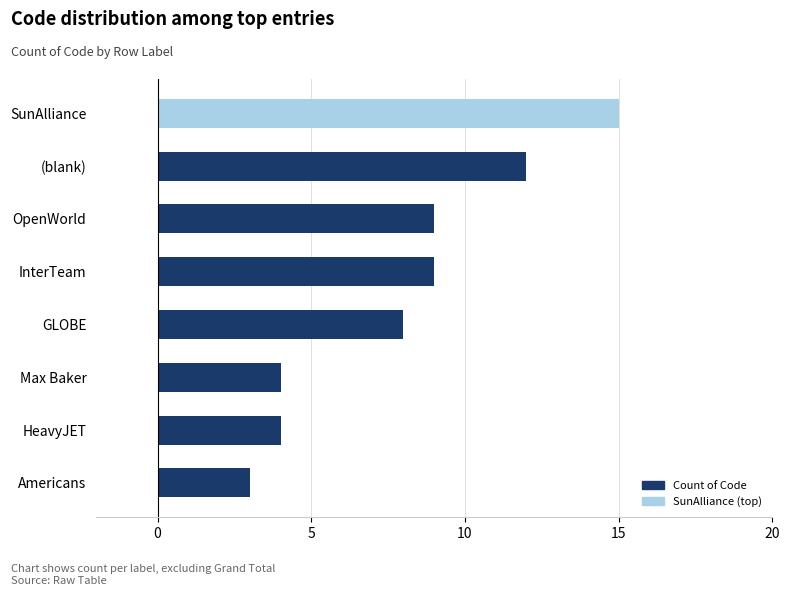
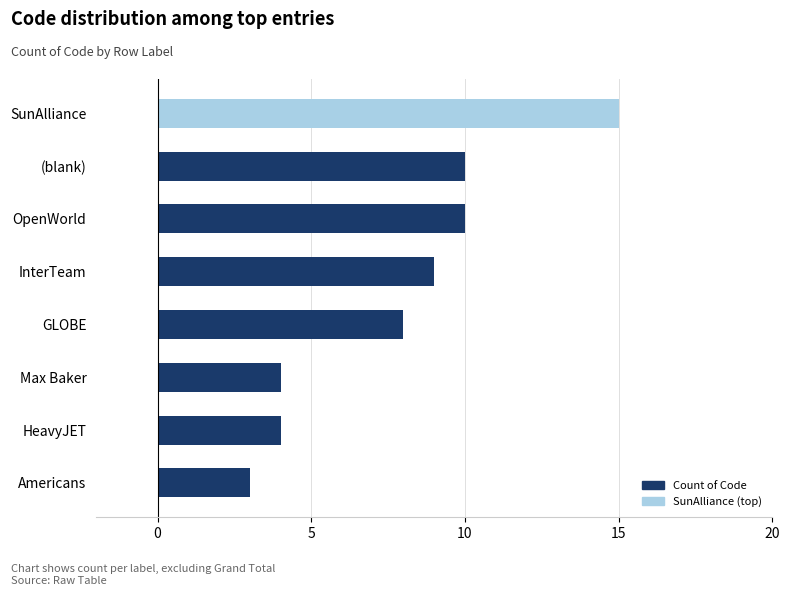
  {
    "SunAlliance": 15,
-   "(blank)": 12,
-   "OpenWorld": 9,
+   "(blank)": 10,
+   "OpenWorld": 10,
    "InterTeam": 9,
    "GLOBE": 8,
    "Max Baker": 4,
    "HeavyJET": 4,
    "Americans": 3
  }
